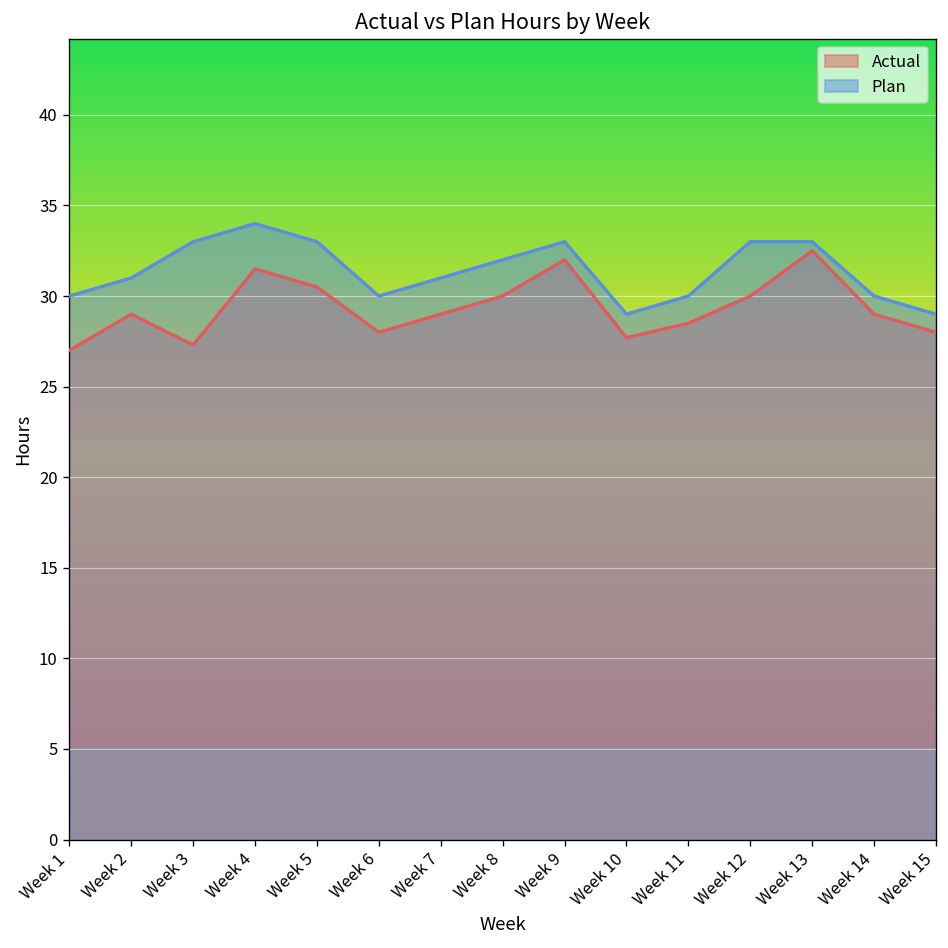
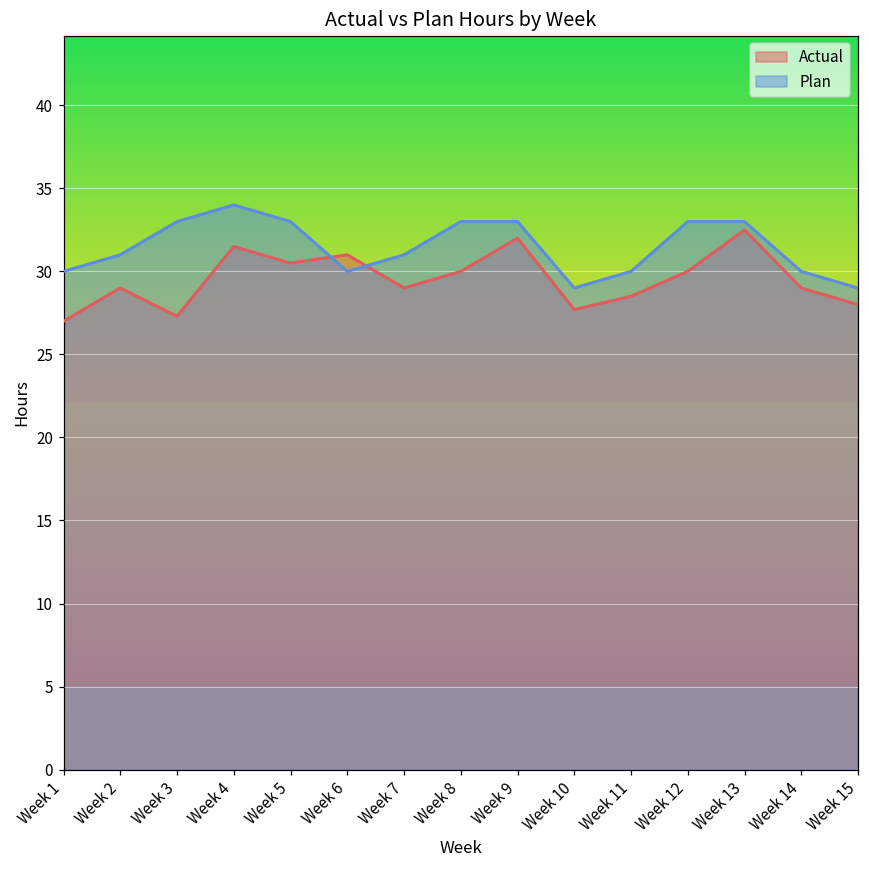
  {
    "Actual": {
      "Week 1": 27,
      "Week 2": 29,
      "Week 3": 27.3,
      "Week 4": 31.5,
      "Week 5": 30.5,
-     "Week 6": 28,
+     "Week 6": 31,
      "Week 7": 29,
      "Week 8": 30,
      "Week 9": 32,
      "Week 10": 27.7,
      "Week 11": 28.5,
      "Week 12": 30,
      "Week 13": 32.5,
      "Week 14": 29,
      "Week 15": 28
    },
    "Plan": {
      "Week 1": 30,
      "Week 2": 31,
      "Week 3": 33,
      "Week 4": 34,
      "Week 5": 33,
      "Week 6": 30,
      "Week 7": 31,
-     "Week 8": 32,
+     "Week 8": 33,
      "Week 9": 33,
      "Week 10": 29,
      "Week 11": 30,
      "Week 12": 33,
      "Week 13": 33,
      "Week 14": 30,
      "Week 15": 29
    }
  }
